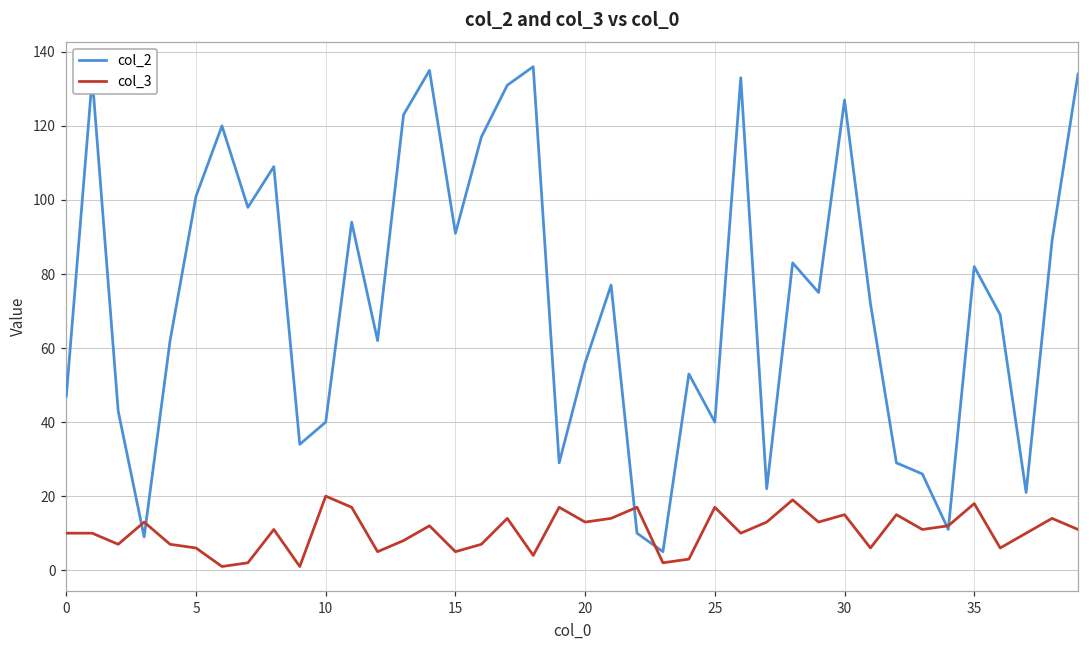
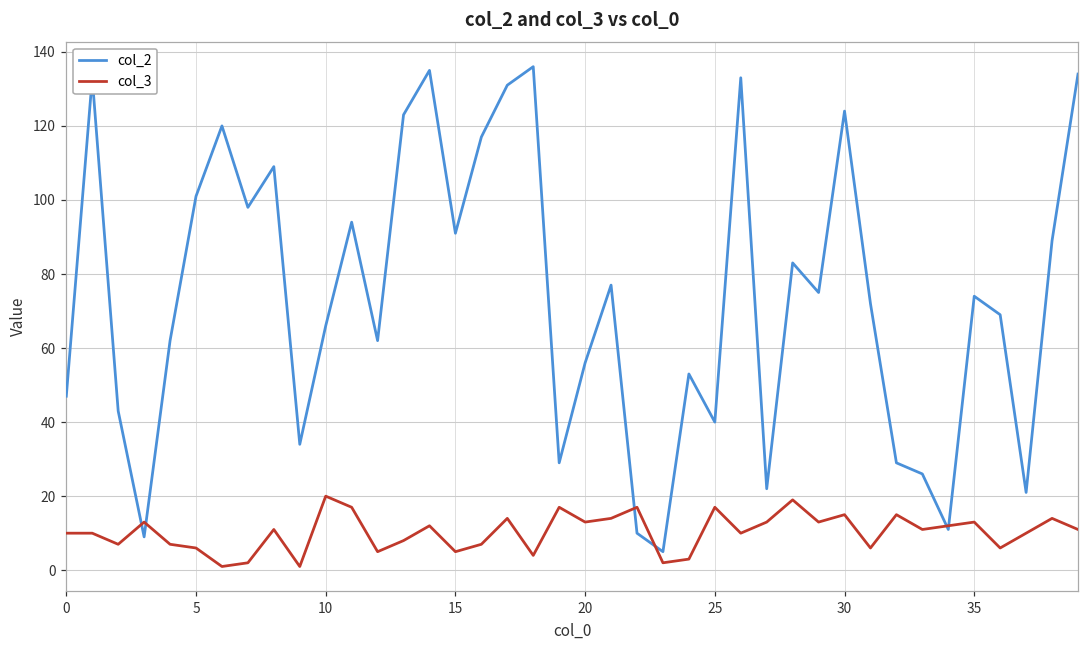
  {
    "col_2": {
      "0": 47,
      "5": 101,
-     "10": 40,
+     "10": 66,
      "15": 91,
      "20": 56,
      "25": 40,
-     "30": 127,
-     "35": 82
+     "30": 124,
+     "35": 74
    },
    "col_3": {
      "0": 10,
      "5": 6,
      "10": 20,
      "15": 5,
      "20": 13,
      "25": 17,
      "30": 15,
-     "35": 18
+     "35": 13
    }
  }
